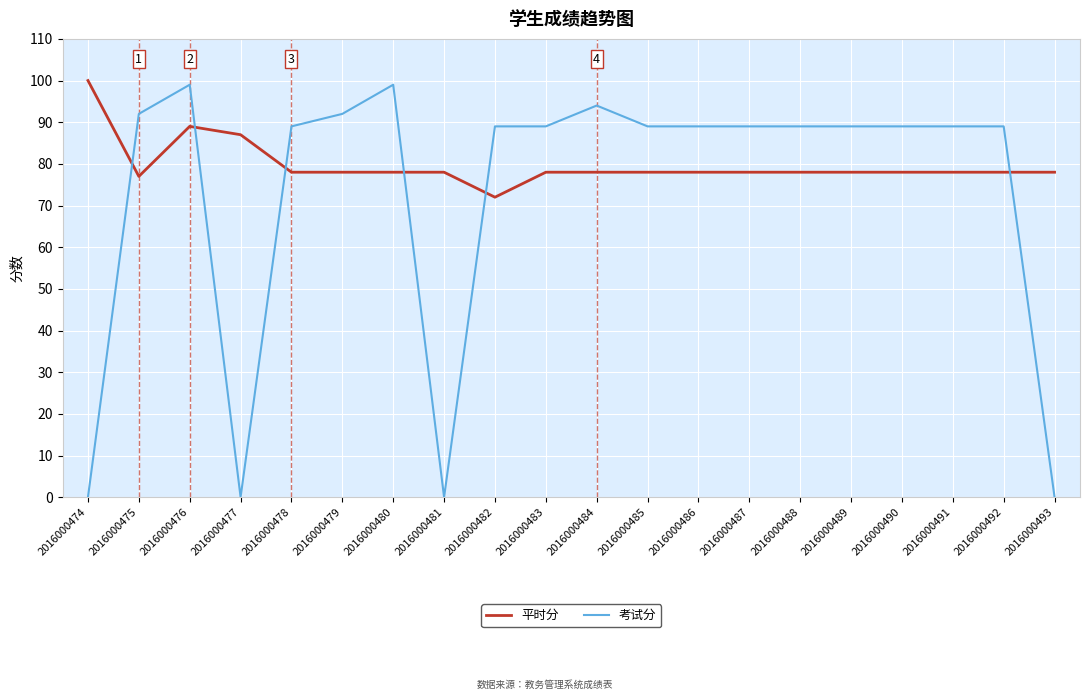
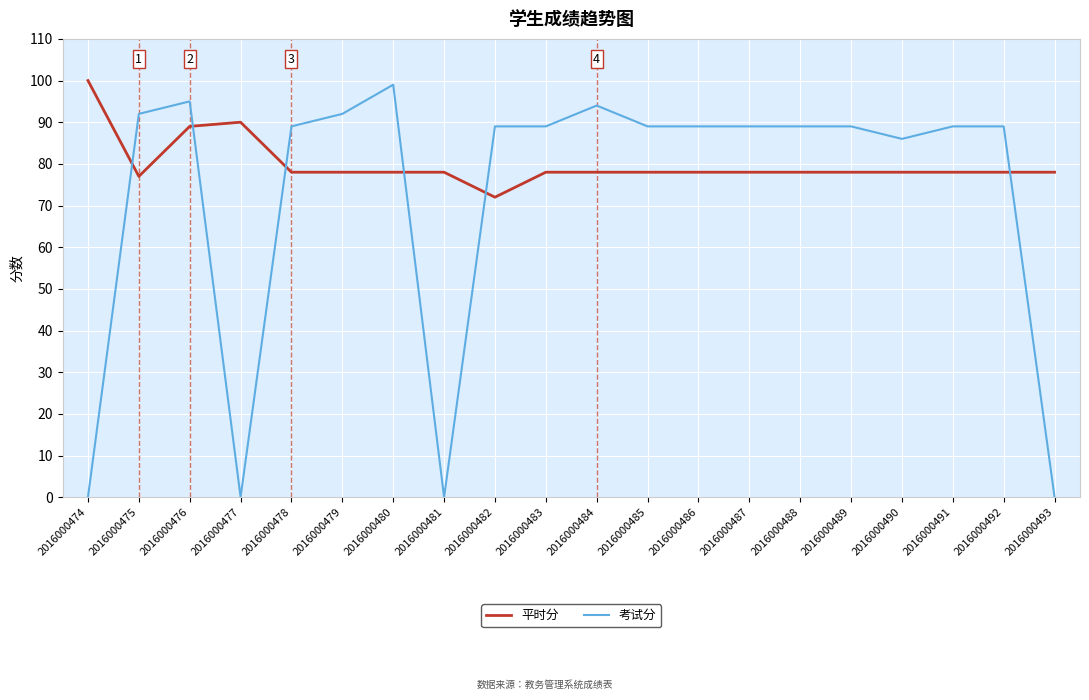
  {
    "平时分": {
      "2016000474": 100,
      "2016000475": 77,
      "2016000476": 89,
-     "2016000477": 87,
+     "2016000477": 90,
      "2016000478": 78,
      "2016000479": 78,
      "2016000480": 78,
      "2016000481": 78,
      "2016000482": 72,
      "2016000483": 78,
      "2016000484": 78,
      "2016000485": 78,
      "2016000486": 78,
      "2016000487": 78,
      "2016000488": 78,
      "2016000489": 78,
      "2016000490": 78,
      "2016000491": 78,
      "2016000492": 78,
      "2016000493": 78
    },
    "考试分": {
      "2016000474": 0,
      "2016000475": 92,
-     "2016000476": 99,
+     "2016000476": 95,
      "2016000477": 0,
      "2016000478": 89,
      "2016000479": 92,
      "2016000480": 99,
      "2016000481": 0,
      "2016000482": 89,
      "2016000483": 89,
      "2016000484": 94,
      "2016000485": 89,
      "2016000486": 89,
      "2016000487": 89,
      "2016000488": 89,
      "2016000489": 89,
-     "2016000490": 89,
+     "2016000490": 86,
      "2016000491": 89,
      "2016000492": 89,
      "2016000493": 0
    }
  }
